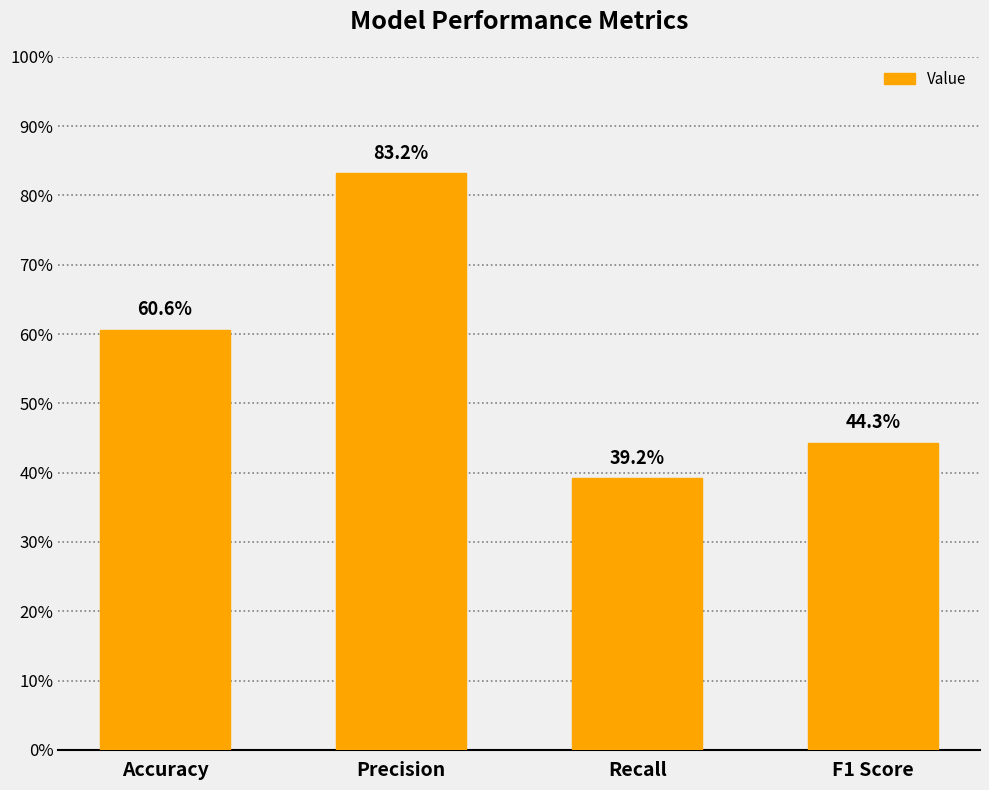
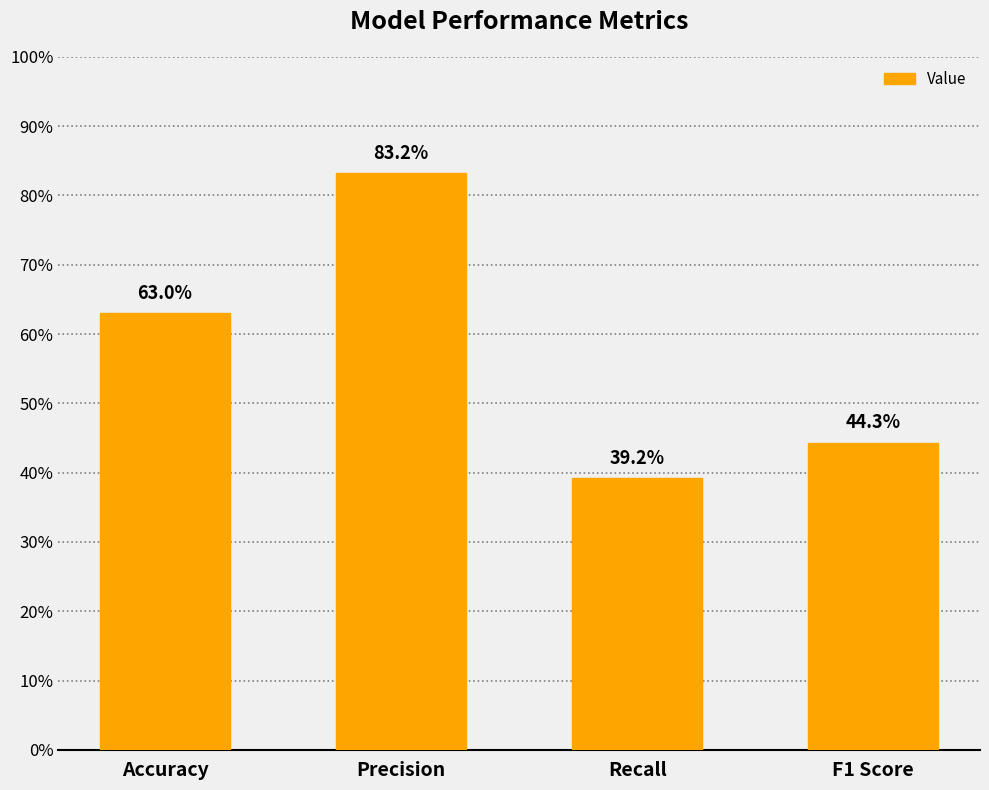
  {
-   "Accuracy": "60.6%",
+   "Accuracy": "63.0%",
    "Precision": "83.2%",
    "Recall": "39.2%",
    "F1 Score": "44.3%"
  }
